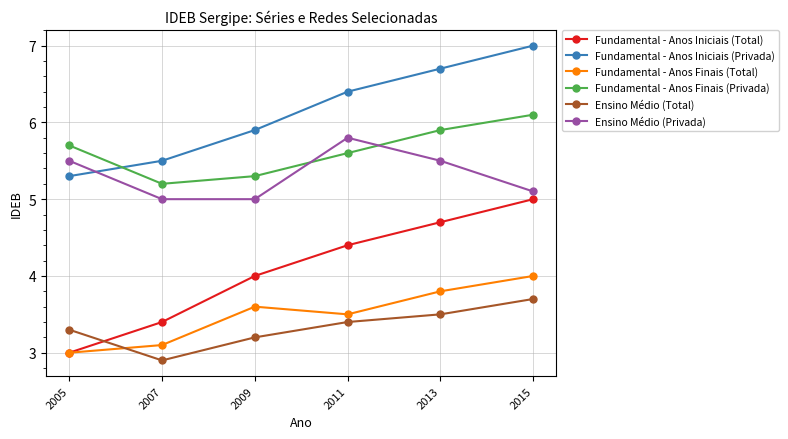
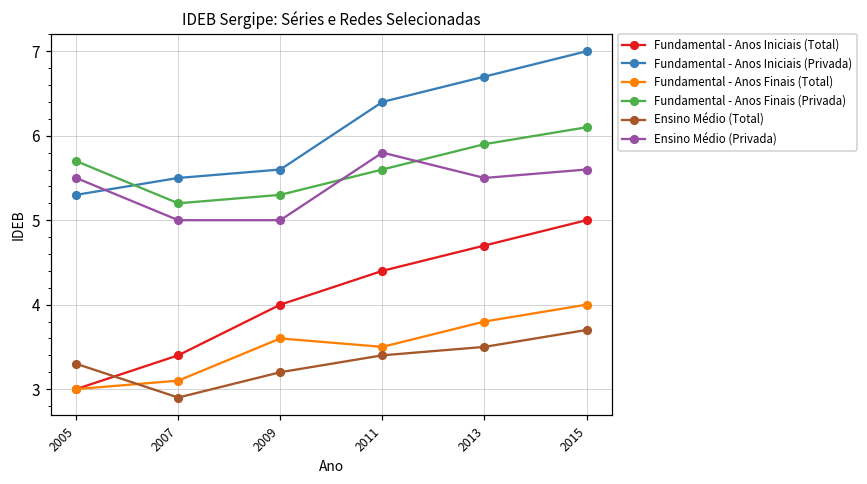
  {
    "Fundamental - Anos Iniciais (Total)": {
      "2007": 3.4,
      "2009": 4.0,
      "2011": 4.4,
      "2013": 4.7,
      "2015": 5.0
    },
    "Fundamental - Anos Iniciais (Privada)": {
      "2005": 5.3,
      "2007": 5.5,
-     "2009": 5.9,
+     "2009": 5.6,
      "2011": 6.4,
      "2013": 6.7,
      "2015": 7.0
    },
    "Fundamental - Anos Finais (Total)": {
      "2007": 3.1,
      "2009": 3.6,
      "2011": 3.5,
      "2013": 3.8,
      "2015": 4.0
    },
    "Fundamental - Anos Finais (Privada)": {
      "2005": 5.7,
      "2007": 5.2,
      "2009": 5.3,
      "2011": 5.6,
      "2013": 5.9,
      "2015": 6.1
    },
    "Ensino Médio (Total)": {
      "2005": 3.3,
      "2007": 2.9,
      "2009": 3.2,
      "2011": 3.4,
      "2013": 3.5,
      "2015": 3.7
    },
    "Ensino Médio (Privada)": {
      "2005": 5.5,
      "2007": 5.0,
      "2009": 5.0,
      "2011": 5.8,
      "2013": 5.5,
-     "2015": 5.1
+     "2015": 5.6
    }
  }
